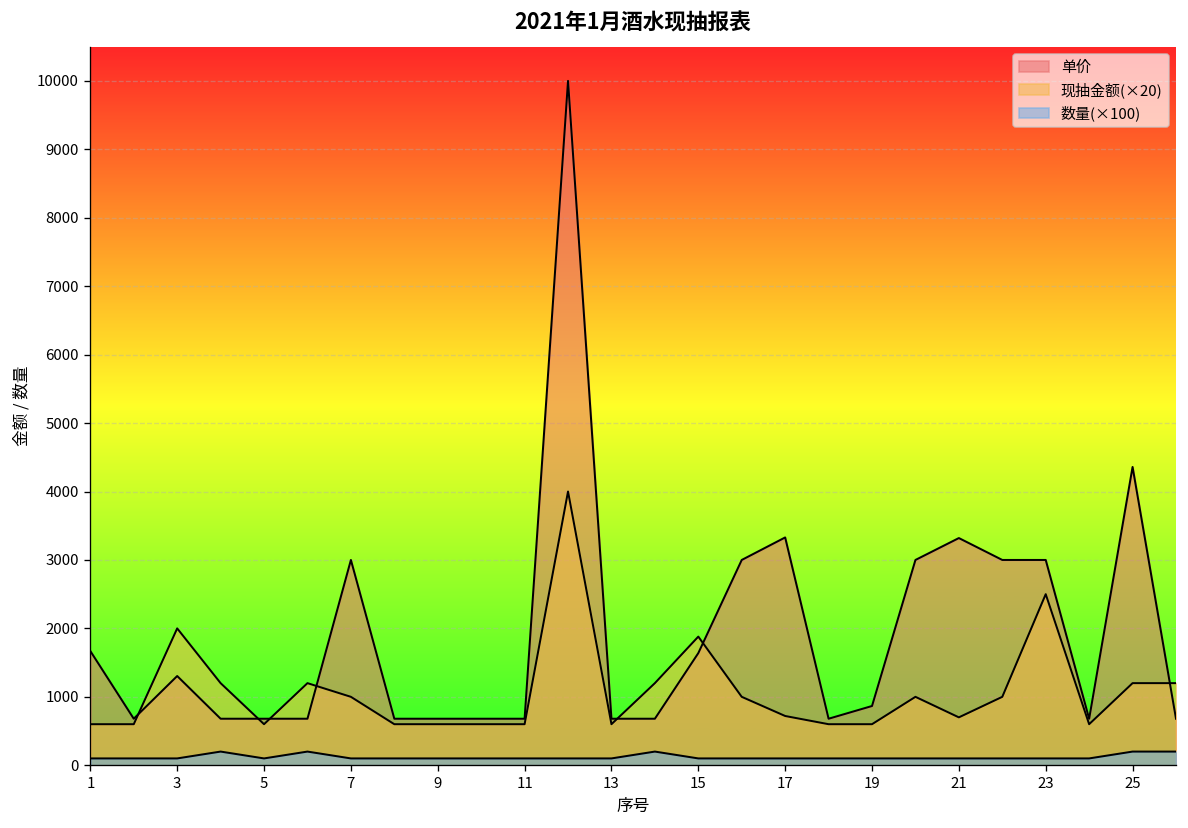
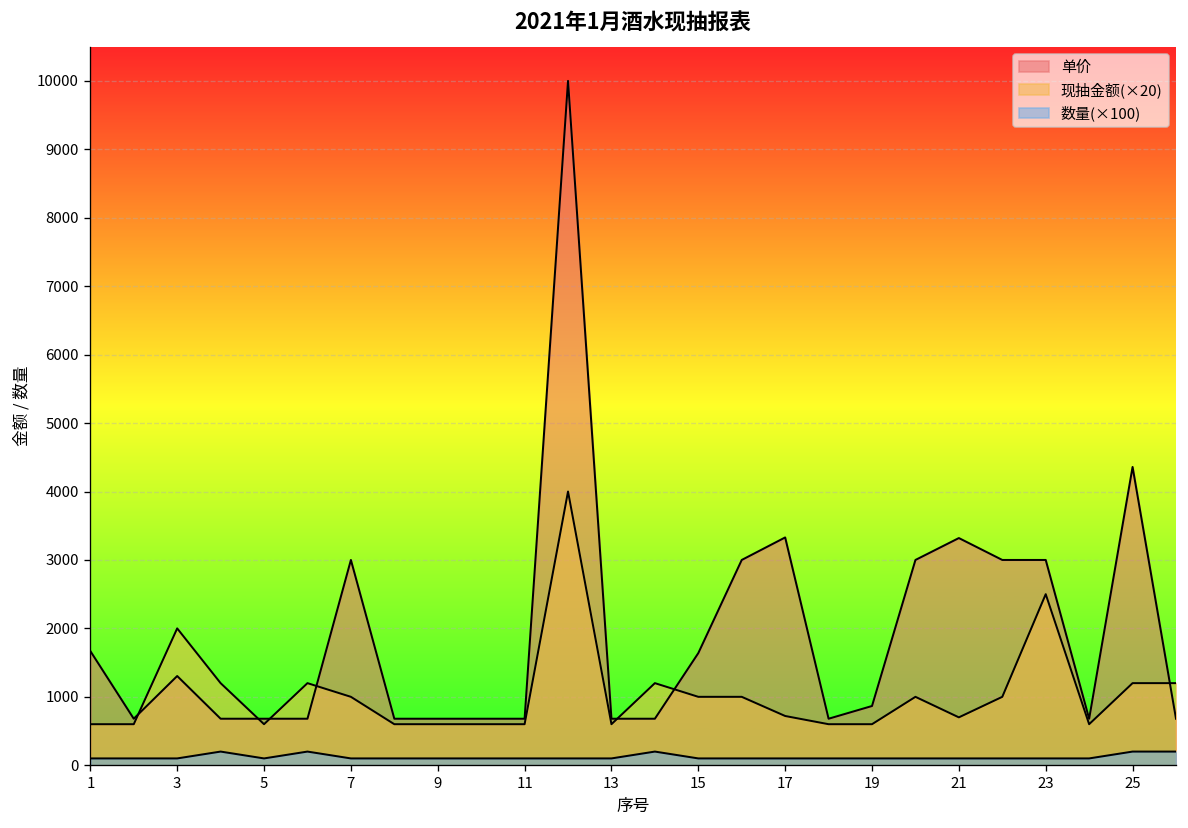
  {
    "单价": {
      "1": 1700,
      "3": 1300,
      "5": 700,
      "7": 3000,
      "9": 700,
      "11": 700,
      "13": 700,
      "15": 1600,
      "17": 3300,
      "19": 900,
      "21": 3300,
      "23": 3000,
      "25": 4400
    },
    "现抽金额(×20)": {
      "1": 600,
      "3": 2000,
      "5": 600,
      "7": 1000,
      "9": 600,
      "11": 600,
      "13": 600,
-     "15": 1900,
+     "15": 1000,
      "17": 700,
      "19": 600,
      "21": 700,
      "23": 2500,
      "25": 1200
    },
    "数量(×100)": {
      "1": 100,
      "3": 100,
      "5": 100,
      "7": 100,
      "9": 100,
      "11": 100,
      "13": 100,
      "15": 100,
      "17": 100,
      "19": 100,
      "21": 100,
      "23": 100,
      "25": 200
    }
  }
